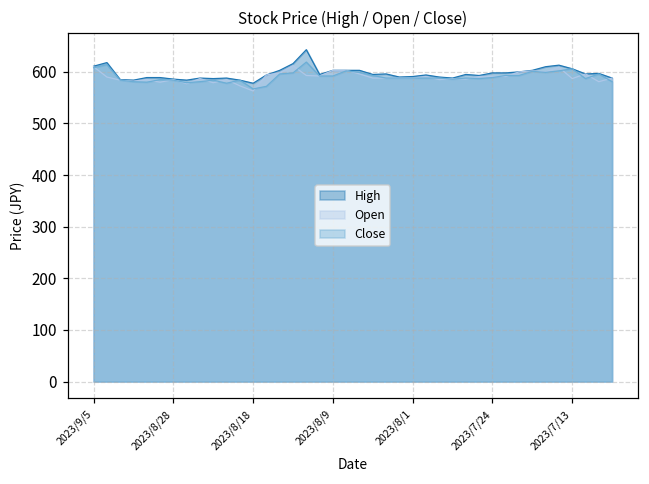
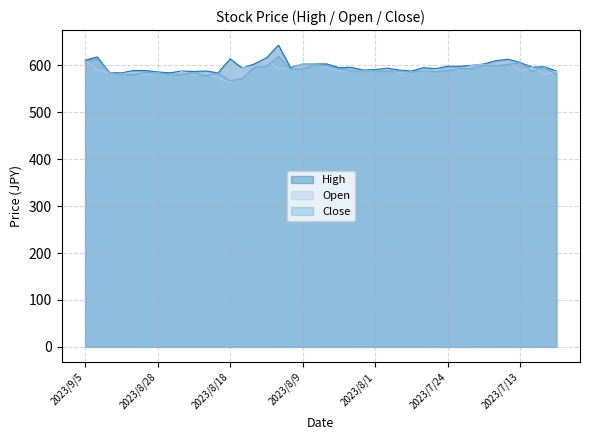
  {
    "High": {
-     "2023/8/18": 580,
+     "2023/8/18": 610,
      "2023/7/24": 600
    }
  }
